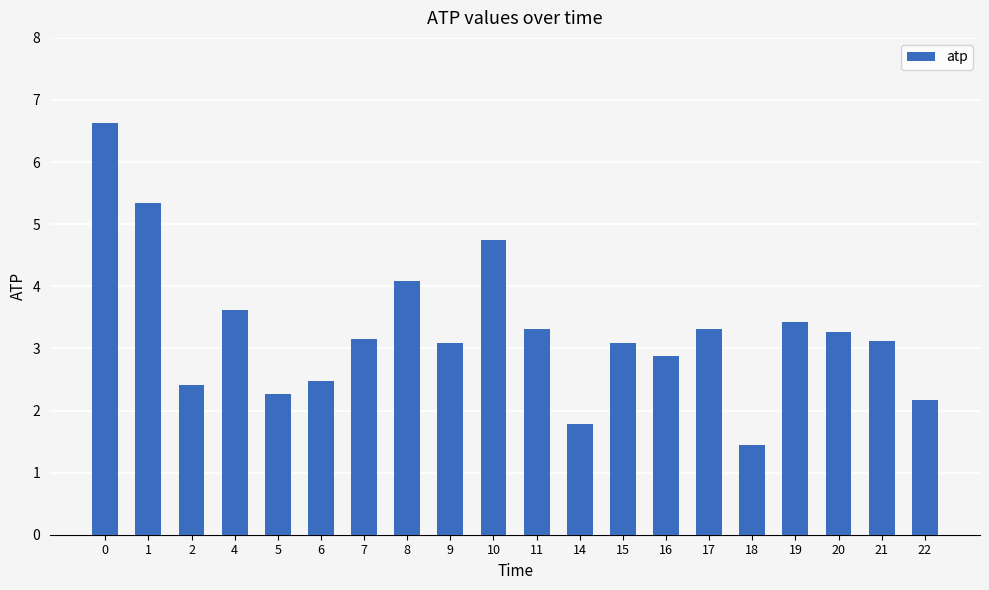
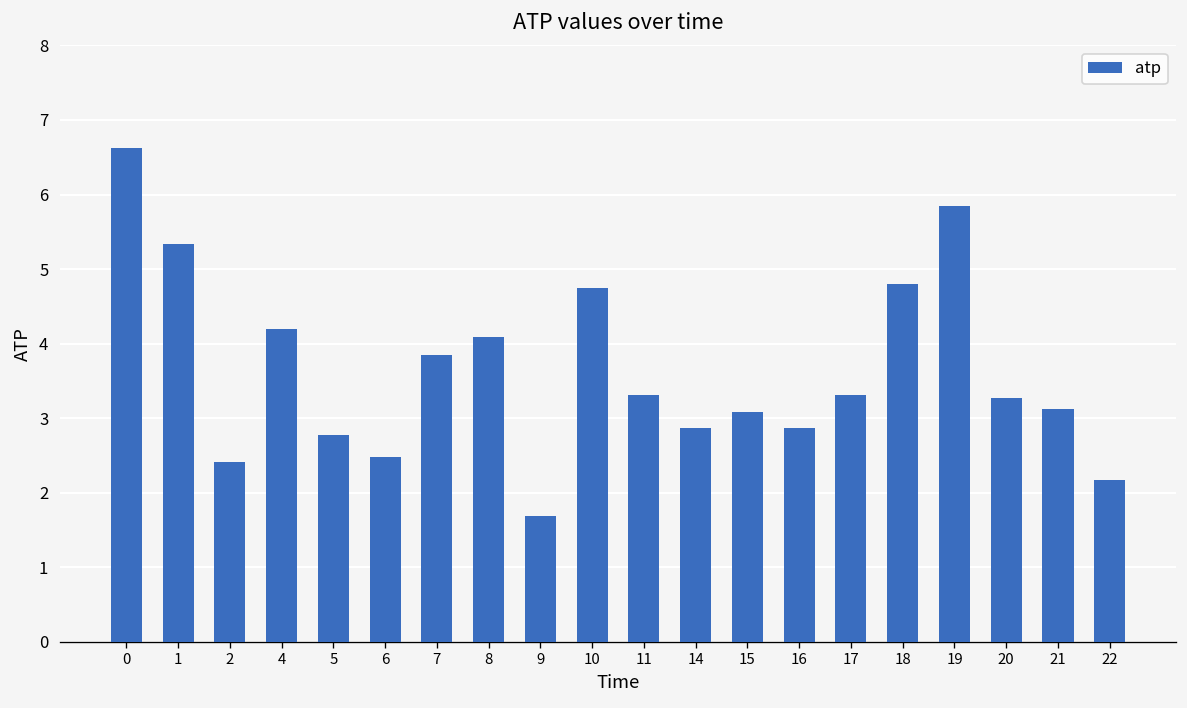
  {
    "0": 6.6,
    "1": 5.3,
    "2": 2.4,
-   "4": 3.6,
-   "5": 2.3,
+   "4": 4.2,
+   "5": 2.8,
    "6": 2.5,
-   "7": 3.2,
+   "7": 3.9,
    "8": 4.1,
-   "9": 3.1,
+   "9": 1.7,
    "10": 4.7,
    "11": 3.3,
-   "14": 1.8,
+   "14": 2.9,
    "15": 3.1,
    "16": 2.9,
    "17": 3.3,
-   "18": 1.4,
-   "19": 3.4,
+   "18": 4.8,
+   "19": 5.8,
    "20": 3.3,
    "21": 3.1,
    "22": 2.2
  }
